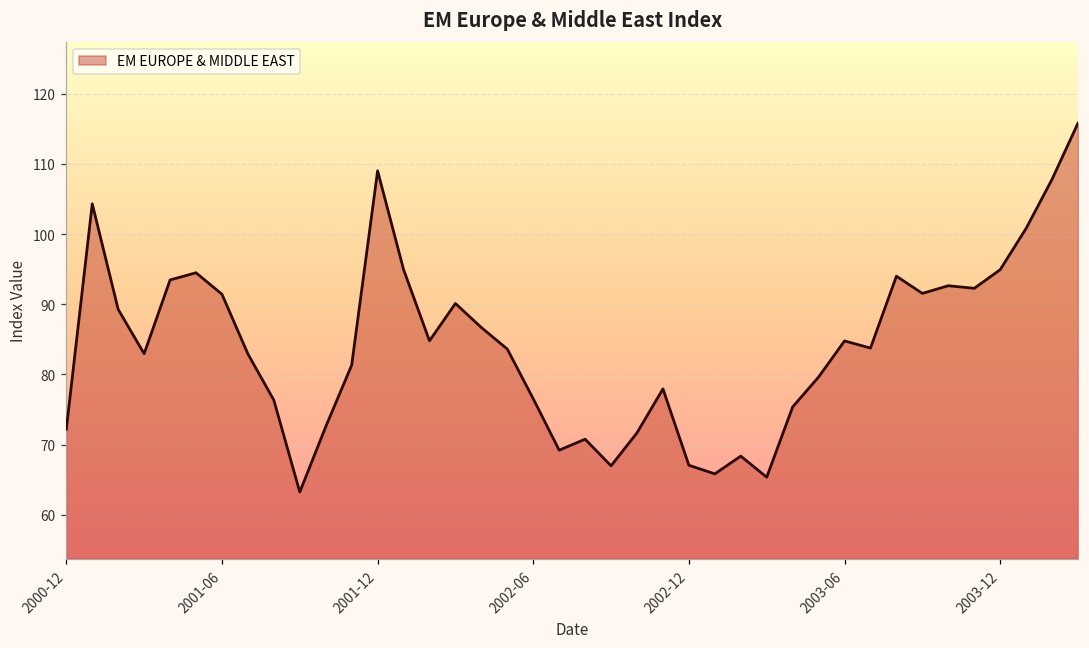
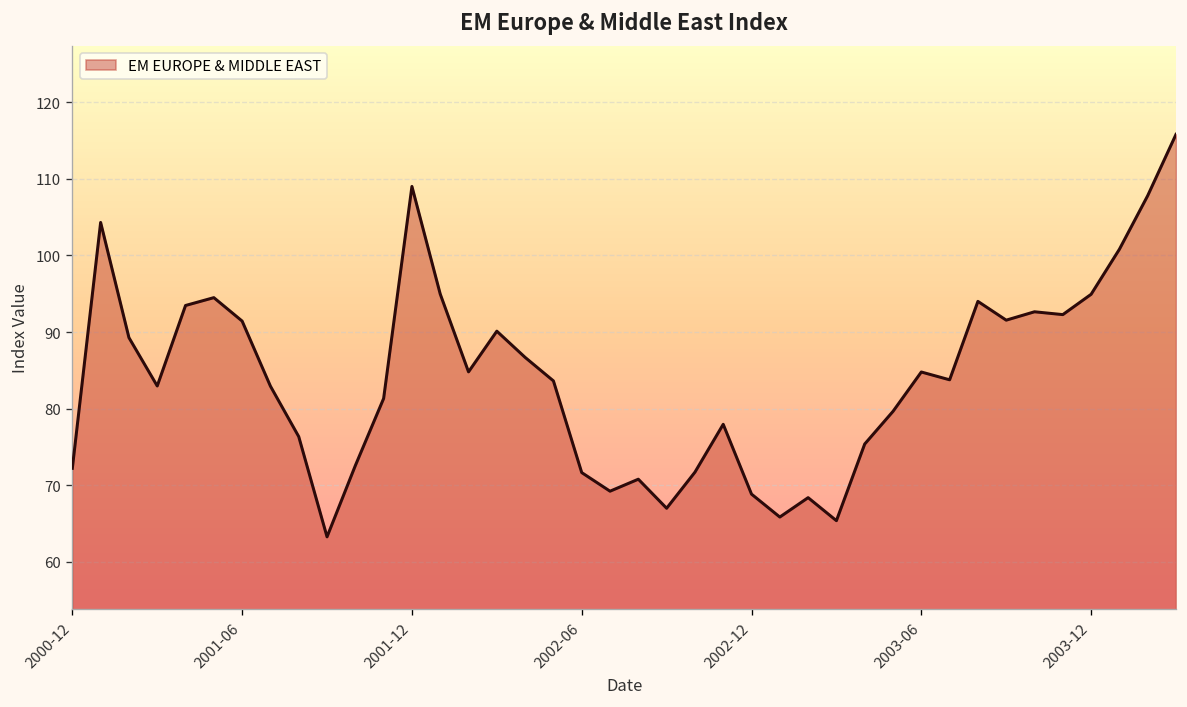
  {
    "2000-12": 72,
    "2001-06": 91,
    "2001-12": 109,
-   "2002-06": 77,
-   "2002-12": 67,
+   "2002-06": 72,
+   "2002-12": 69,
    "2003-06": 85,
    "2003-12": 95
  }
